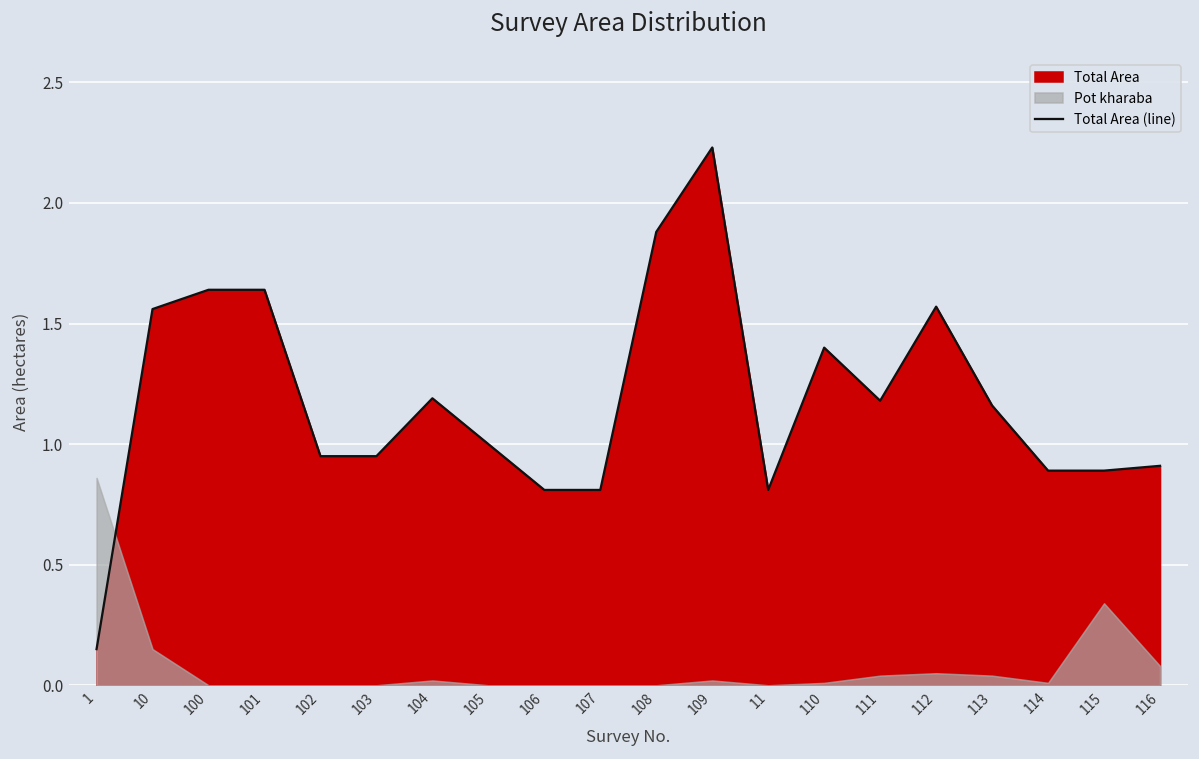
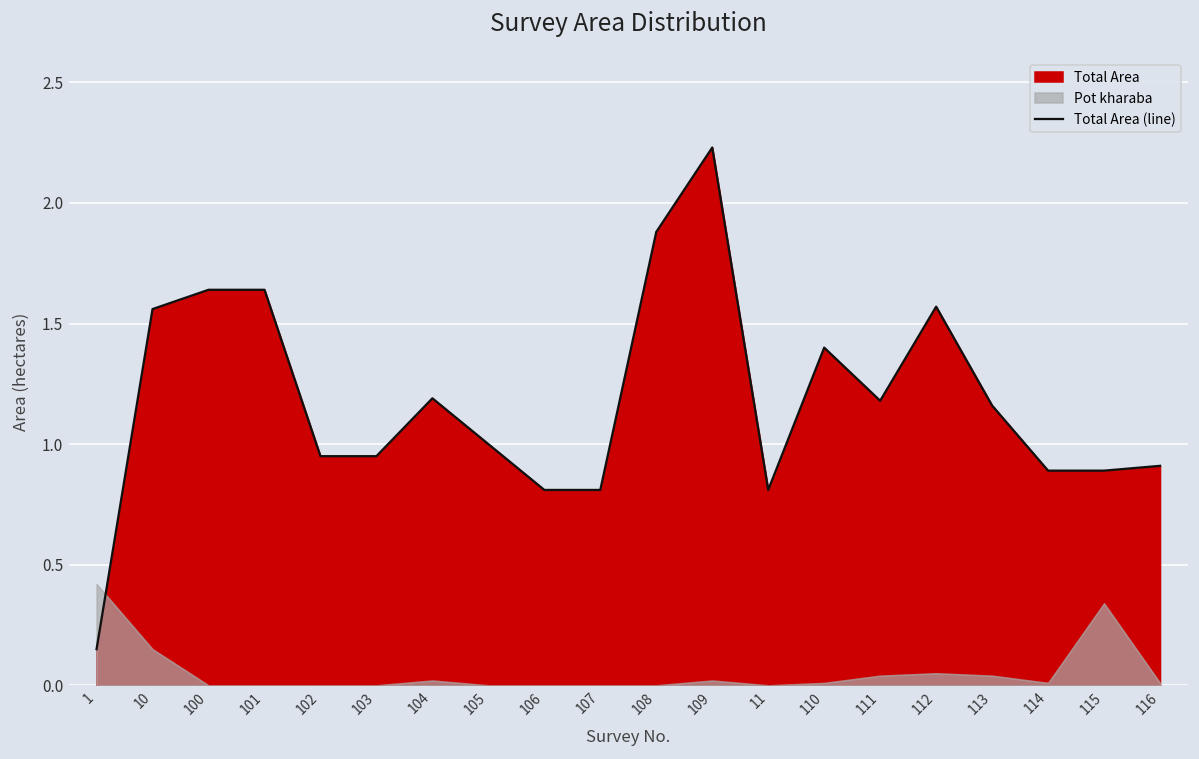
  {
    "Total Area": {
      "1": 0.15,
      "10": 1.56,
      "100": 1.64,
      "101": 1.64,
      "102": 0.95,
      "103": 0.95,
      "104": 1.19,
      "105": 1.00,
      "106": 0.81,
      "107": 0.81,
      "108": 1.88,
      "109": 2.23,
      "11": 0.81,
      "110": 1.40,
      "111": 1.18,
      "112": 1.57,
      "113": 1.16,
      "114": 0.89,
      "115": 0.89,
      "116": 0.91
    },
    "Pot kharaba": {
-     "1": 0.86,
+     "1": 0.42,
      "10": 0.15,
      "100": 0.00,
      "101": 0.00,
      "102": 0.00,
      "103": 0.00,
      "104": 0.02,
      "105": 0.00,
      "106": 0.00,
      "107": 0.00,
      "108": 0.00,
      "109": 0.02,
      "11": 0.00,
      "111": 0.04,
      "112": 0.05,
      "113": 0.04,
      "115": 0.34,
-     "116": 0.08
+     "116": 0.01
    }
  }
